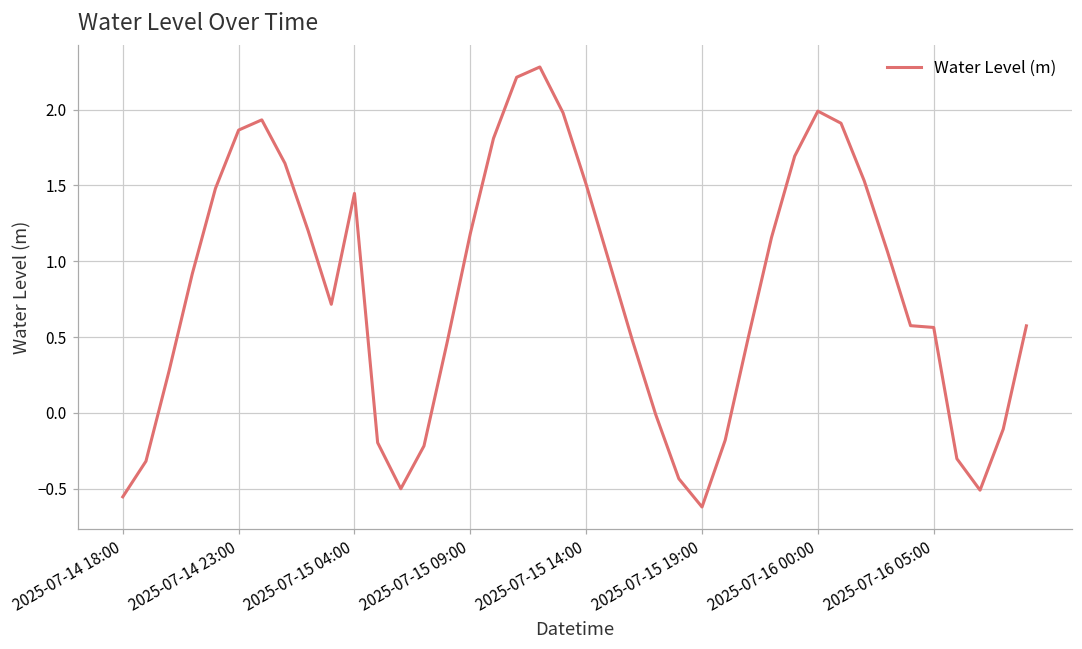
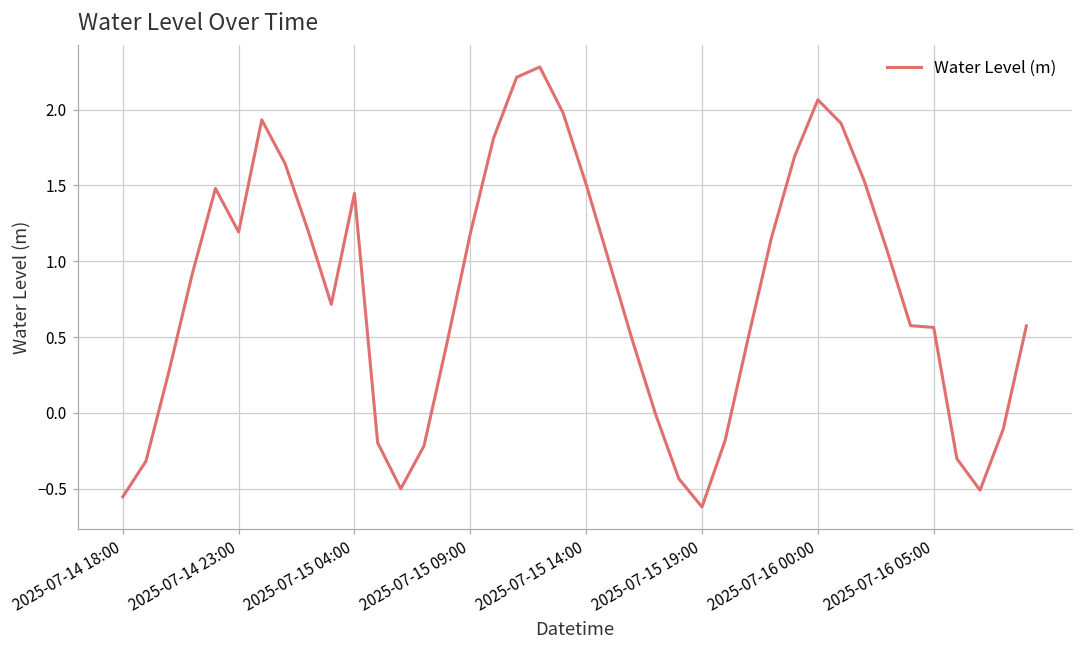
  {
    "2025-07-14 18:00": -0.55,
-   "2025-07-14 23:00": 1.86,
+   "2025-07-14 23:00": 1.19,
    "2025-07-15 04:00": 1.45,
    "2025-07-15 09:00": 1.18,
    "2025-07-15 14:00": 1.51,
    "2025-07-15 19:00": -0.62,
-   "2025-07-16 00:00": 1.99,
+   "2025-07-16 00:00": 2.06,
    "2025-07-16 05:00": 0.56
  }
